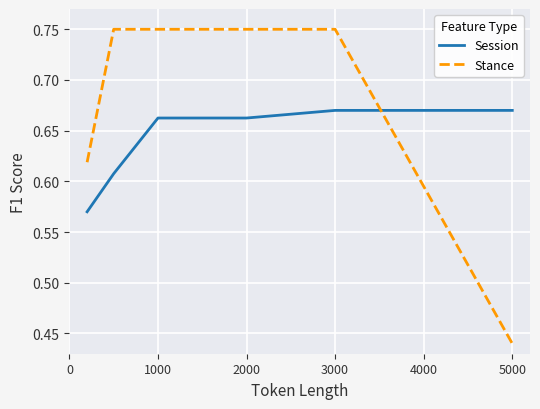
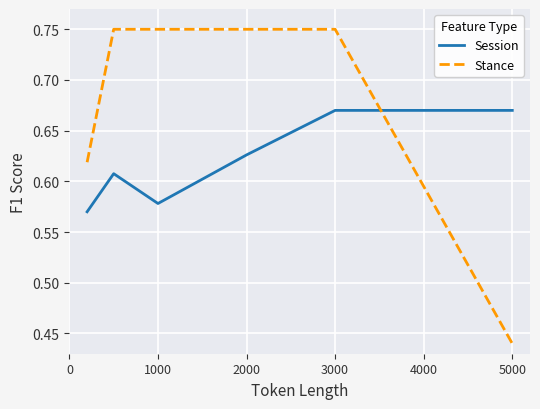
  {
    "Session": {
-     "1000": 0.662,
-     "2000": 0.662,
+     "1000": 0.578,
+     "2000": 0.626,
      "3000": 0.670,
      "5000": 0.670
    },
    "Stance": {
      "1000": 0.750,
      "2000": 0.750,
      "3000": 0.750,
      "5000": 0.440
    }
  }
